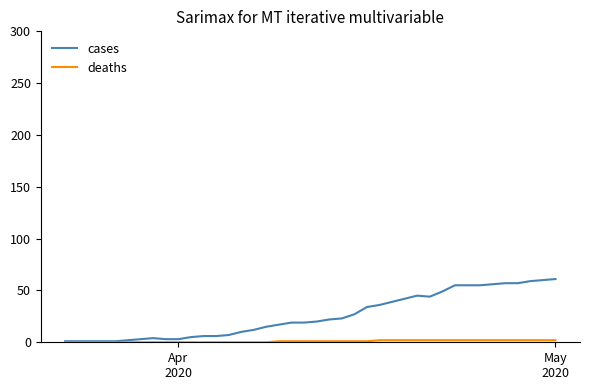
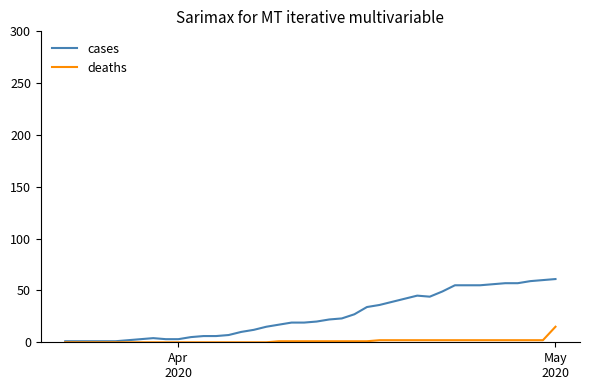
  {
    "cases": {
      "Apr 2020": 3,
      "May 2020": 61
    },
    "deaths": {
      "Apr 2020": 0,
-     "May 2020": 2
+     "May 2020": 15
    }
  }
